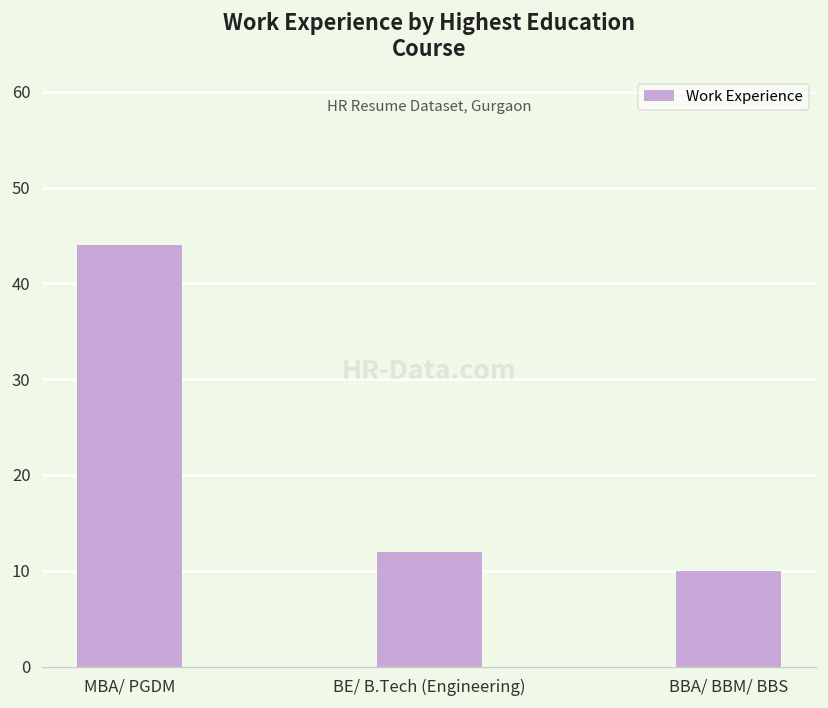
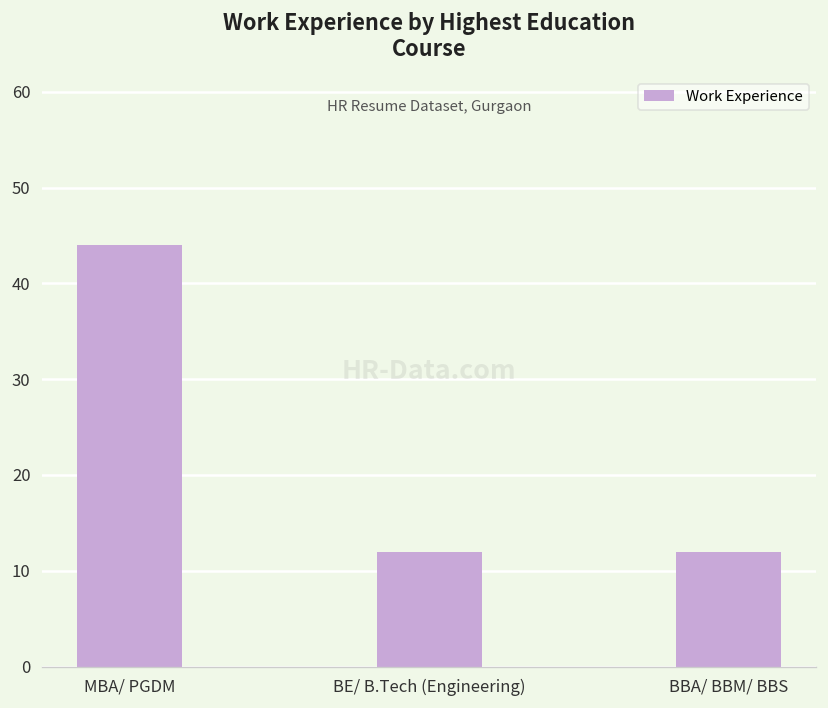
  {
    "MBA/ PGDM": 44,
    "BE/ B.Tech (Engineering)": 12,
-   "BBA/ BBM/ BBS": 10
+   "BBA/ BBM/ BBS": 12
  }
